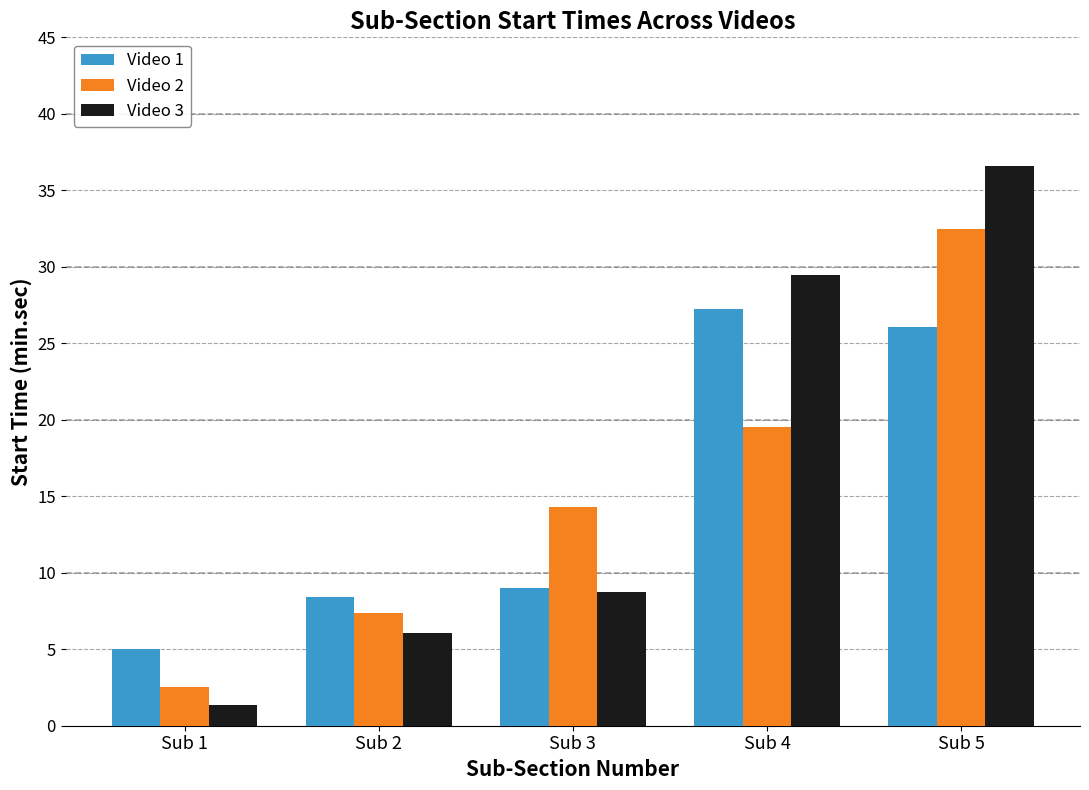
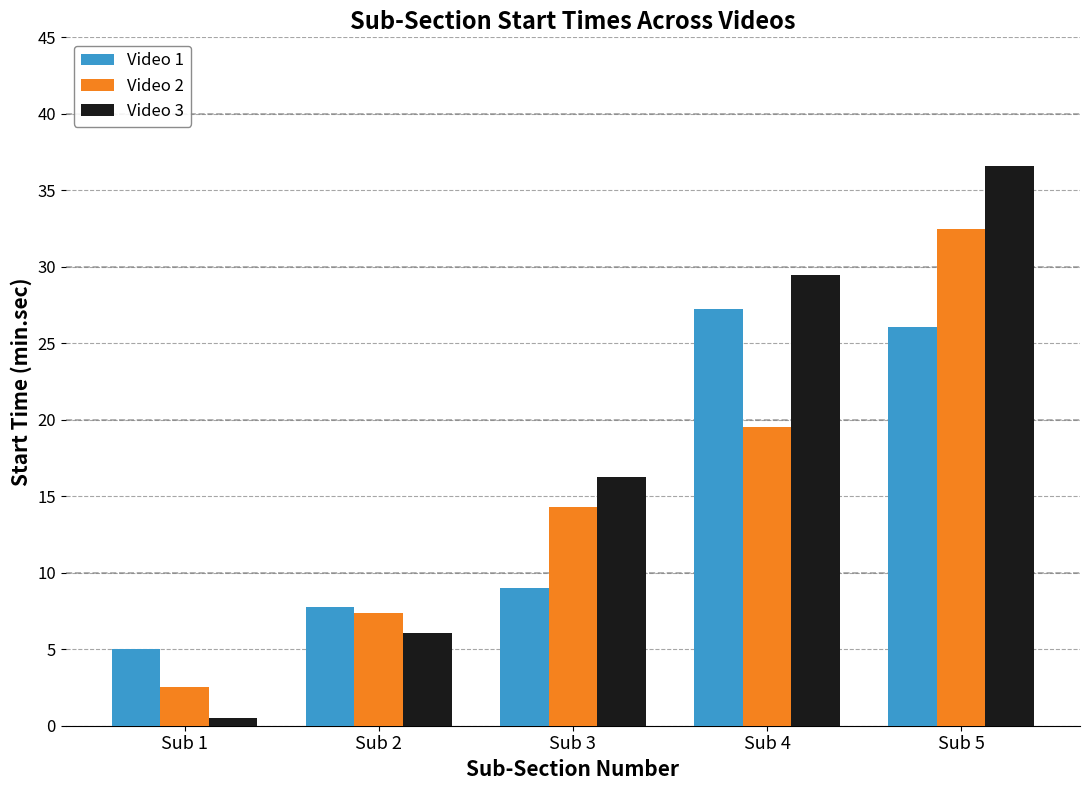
  {
    "Video 1": {
      "Sub 1": 5.0,
-     "Sub 2": 8.4,
+     "Sub 2": 7.8,
      "Sub 3": 9.0,
      "Sub 4": 27.2,
      "Sub 5": 26.0
    },
    "Video 2": {
      "Sub 1": 2.5,
      "Sub 2": 7.4,
      "Sub 3": 14.3,
      "Sub 4": 19.5,
      "Sub 5": 32.5
    },
    "Video 3": {
-     "Sub 1": 1.4,
+     "Sub 1": 0.5,
      "Sub 2": 6.1,
-     "Sub 3": 8.7,
+     "Sub 3": 16.3,
      "Sub 4": 29.5,
      "Sub 5": 36.6
    }
  }
